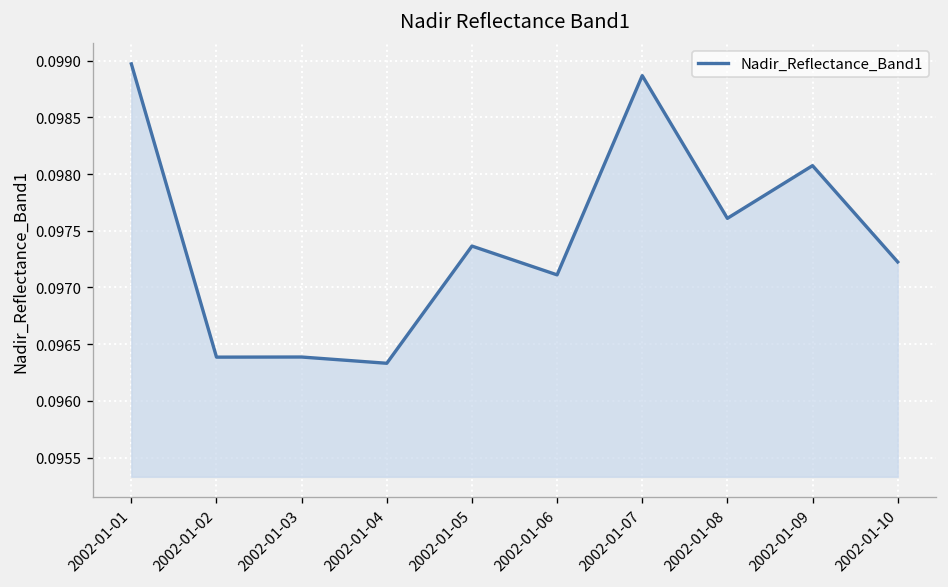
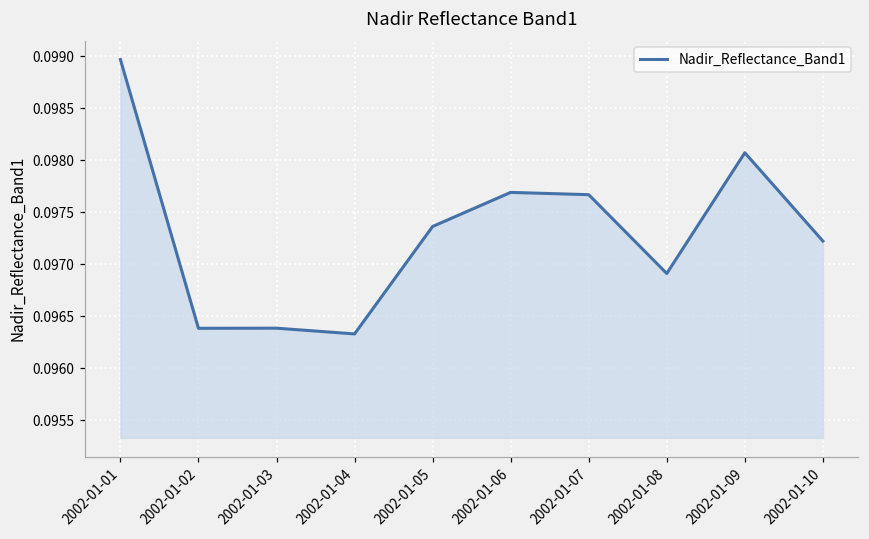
  {
    "2002-01-01": 0.0990,
    "2002-01-02": 0.0964,
    "2002-01-03": 0.0964,
    "2002-01-04": 0.0963,
    "2002-01-05": 0.0974,
-   "2002-01-06": 0.0971,
-   "2002-01-07": 0.0989,
-   "2002-01-08": 0.0976,
+   "2002-01-06": 0.0977,
+   "2002-01-07": 0.0977,
+   "2002-01-08": 0.0969,
    "2002-01-09": 0.0981,
    "2002-01-10": 0.0972
  }
